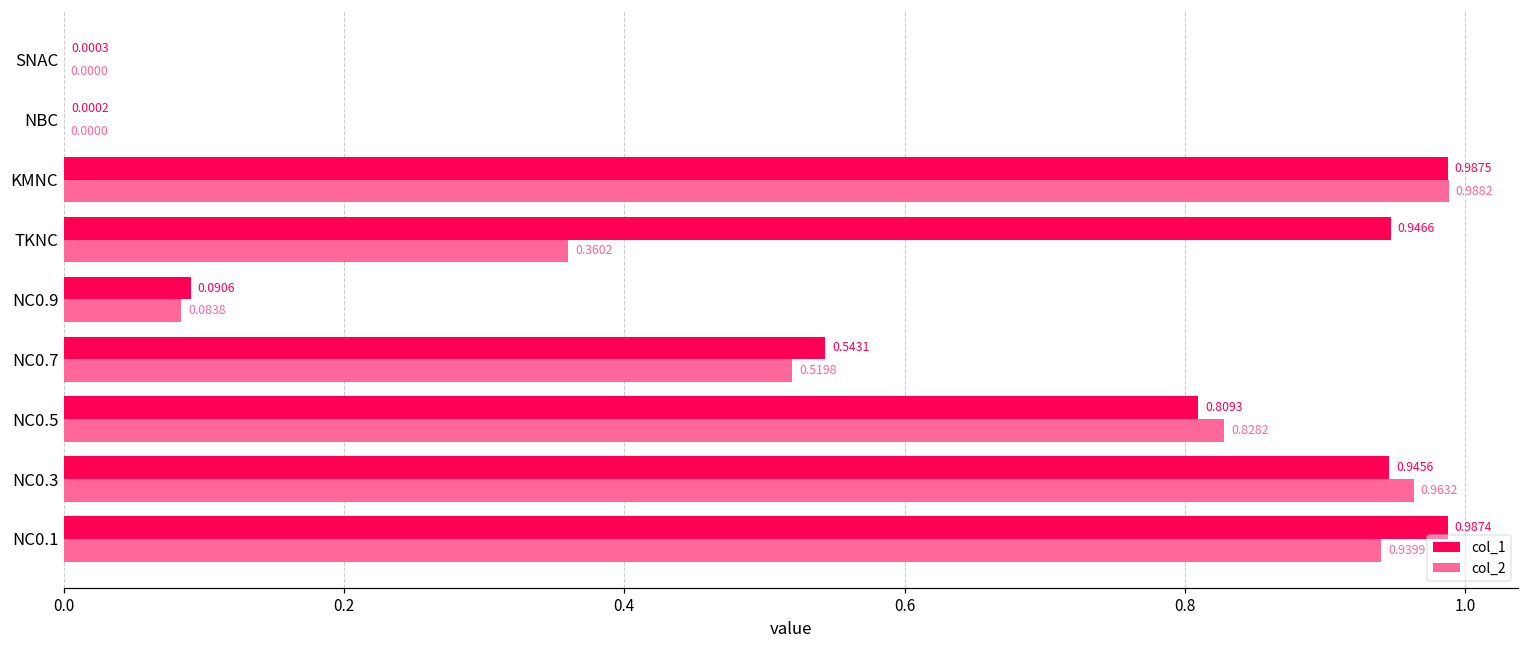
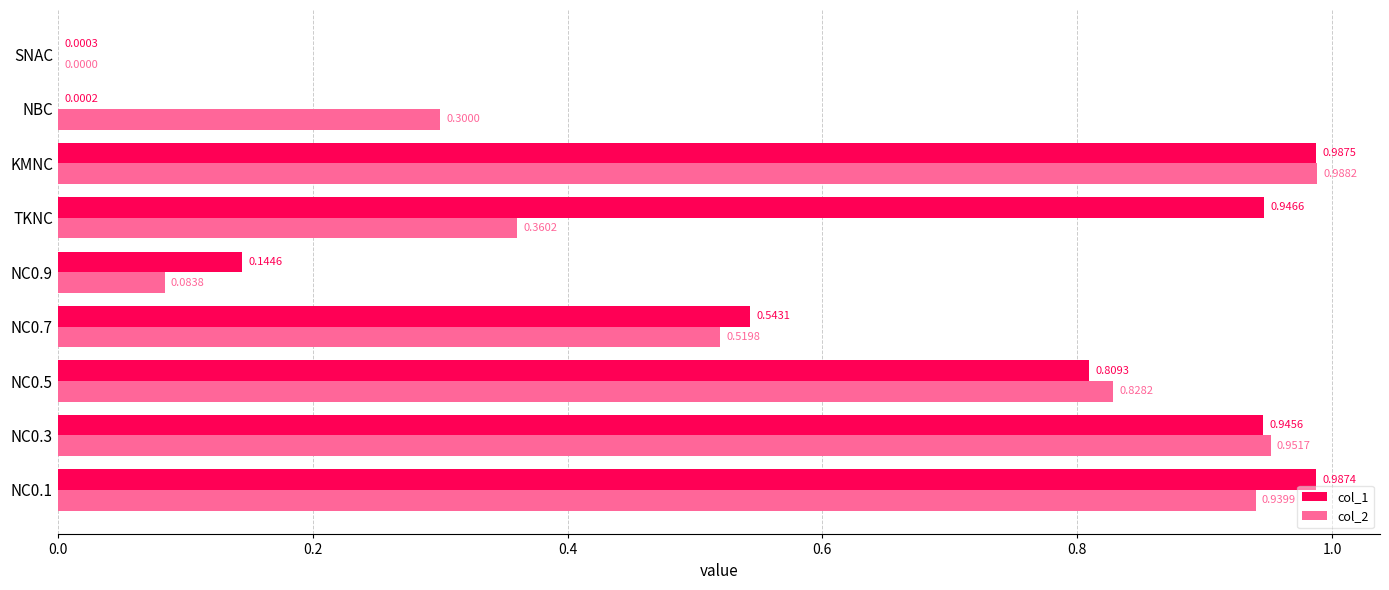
  {
    "col_1": {
      "SNAC": 0.0003,
      "NBC": 0.0002,
      "KMNC": 0.9875,
      "TKNC": 0.9466,
-     "NC0.9": 0.0906,
+     "NC0.9": 0.1446,
      "NC0.7": 0.5431,
      "NC0.5": 0.8093,
      "NC0.3": 0.9456,
      "NC0.1": 0.9874
    },
    "col_2": {
      "SNAC": 0.0000,
-     "NBC": 0.0000,
+     "NBC": 0.3000,
      "KMNC": 0.9882,
      "TKNC": 0.3602,
      "NC0.9": 0.0838,
      "NC0.7": 0.5198,
      "NC0.5": 0.8282,
-     "NC0.3": 0.9632,
+     "NC0.3": 0.9517,
      "NC0.1": 0.9399
    }
  }
